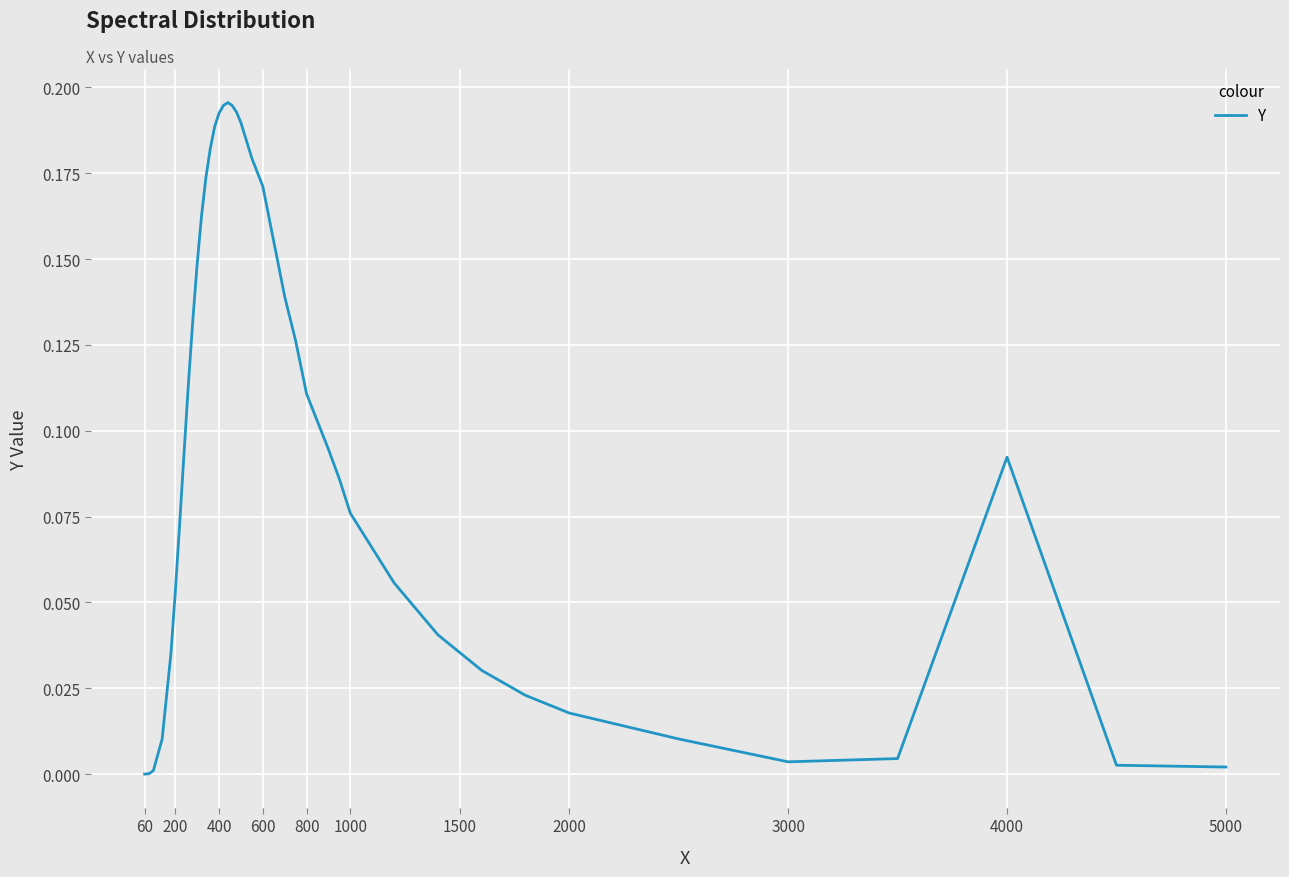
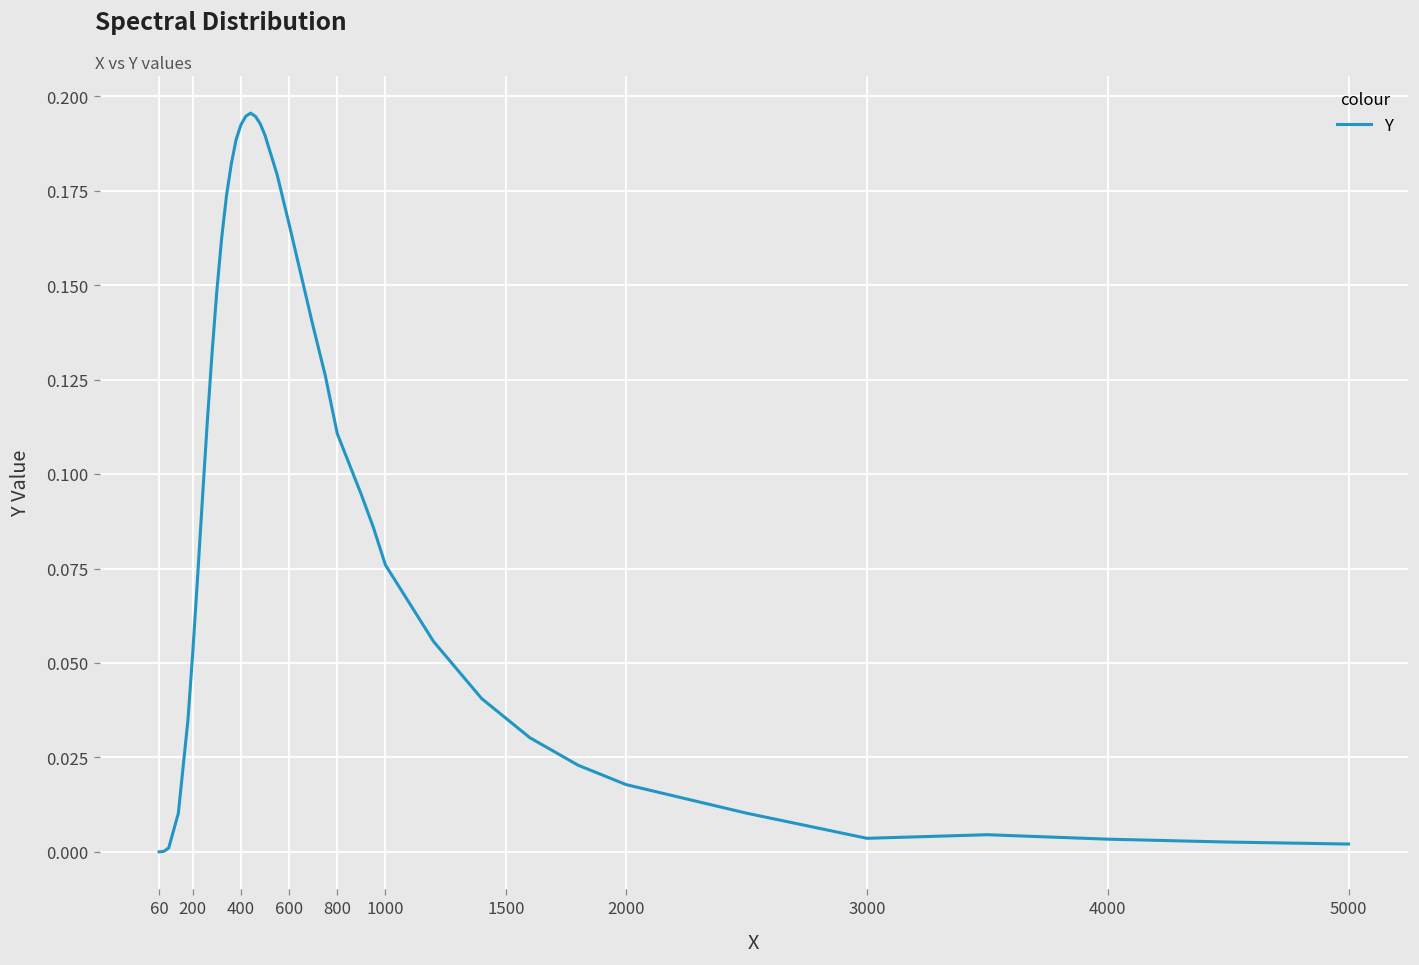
  {
    "60": 0.000,
    "200": 0.053,
    "400": 0.193,
-   "600": 0.171,
+   "600": 0.166,
    "800": 0.111,
    "1000": 0.076,
    "2000": 0.018,
    "3000": 0.004,
-   "4000": 0.092,
+   "4000": 0.003,
    "5000": 0.002
  }
